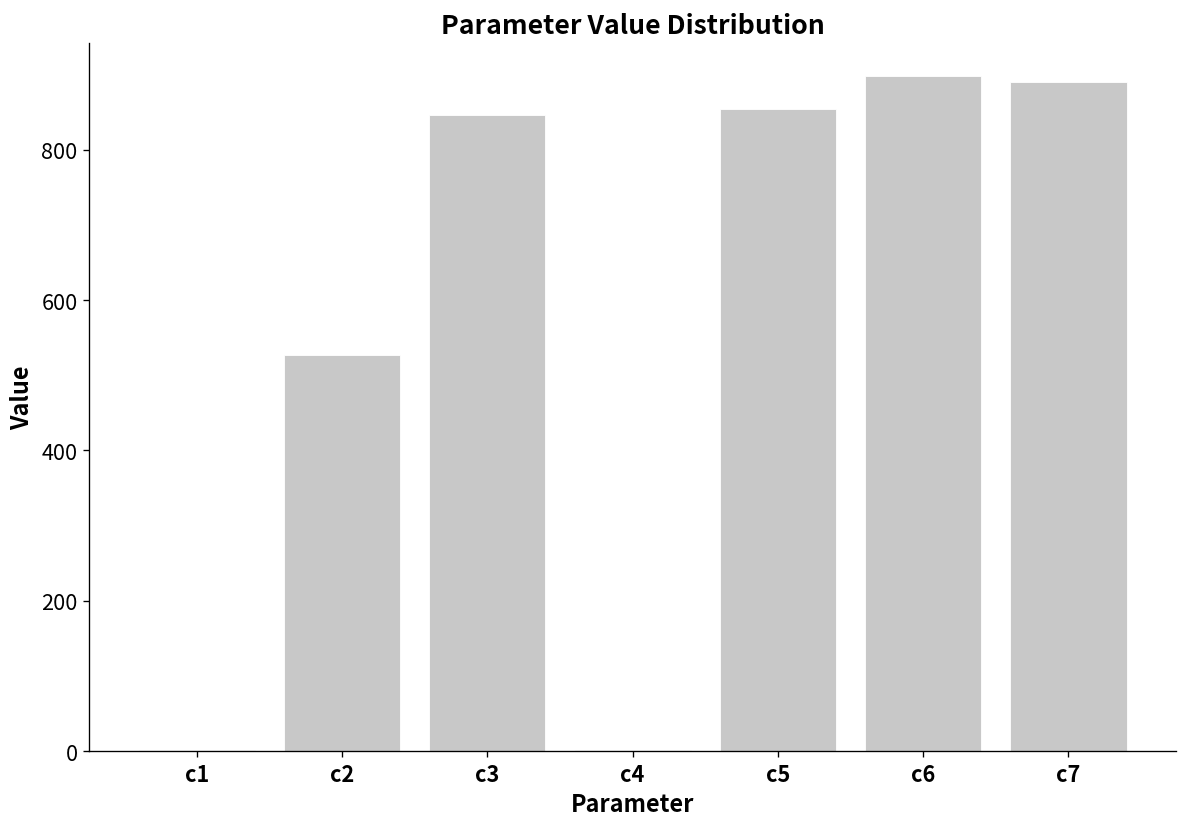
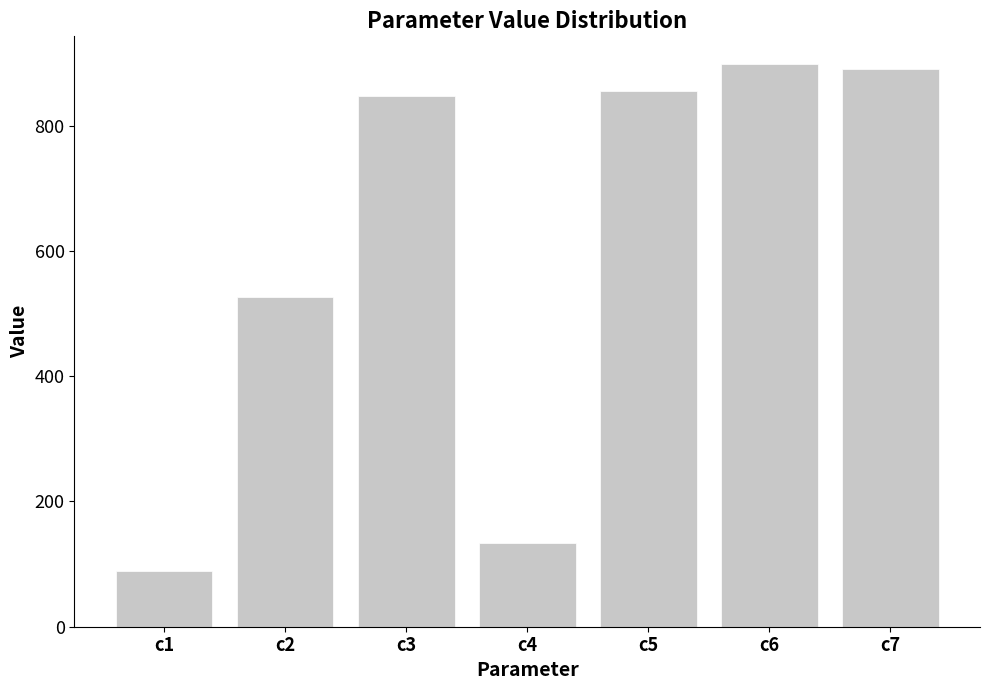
  {
-   "c1": 0,
+   "c1": 90,
    "c2": 530,
    "c3": 850,
-   "c4": 0,
+   "c4": 130,
    "c5": 850,
    "c6": 900,
    "c7": 890
  }
